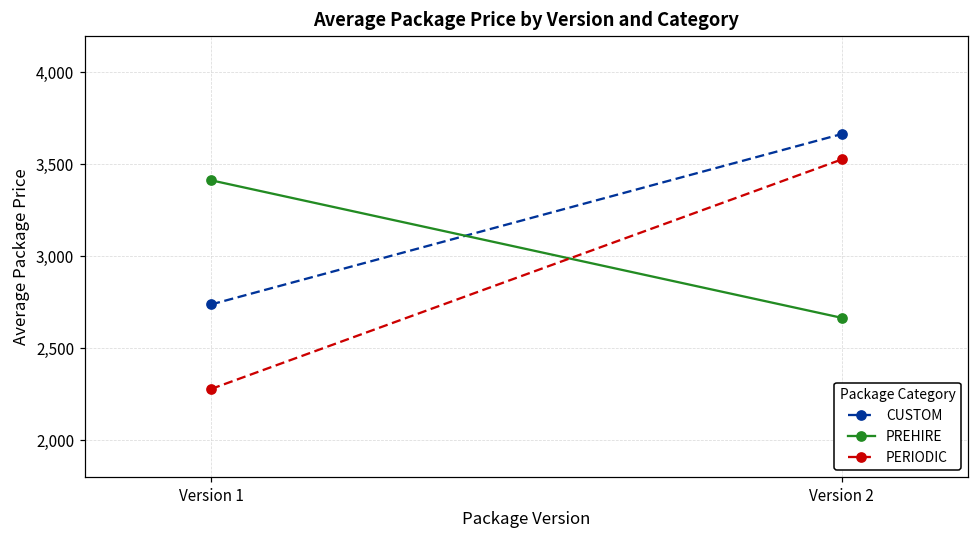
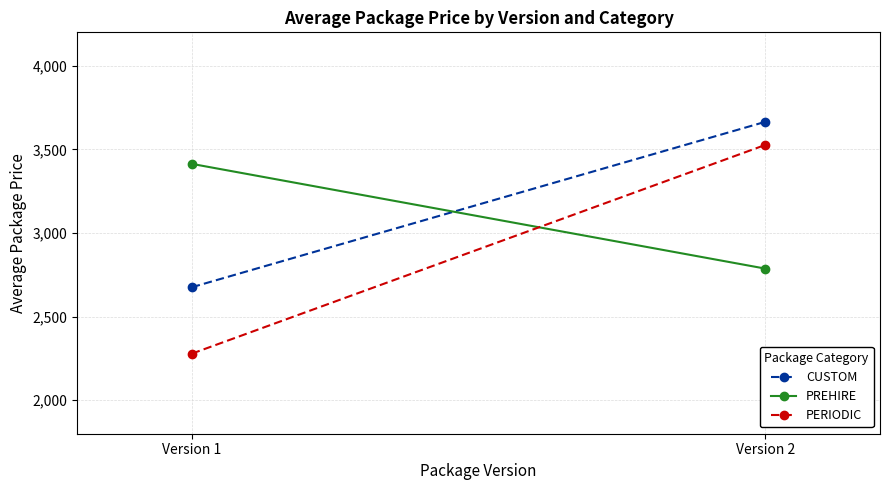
  {
    "CUSTOM": {
-     "Version 1": "2,740",
+     "Version 1": "2,680",
      "Version 2": "3,660"
    },
    "PREHIRE": {
      "Version 1": "3,410",
-     "Version 2": "2,670"
+     "Version 2": "2,790"
    },
    "PERIODIC": {
      "Version 1": "2,280",
      "Version 2": "3,530"
    }
  }
